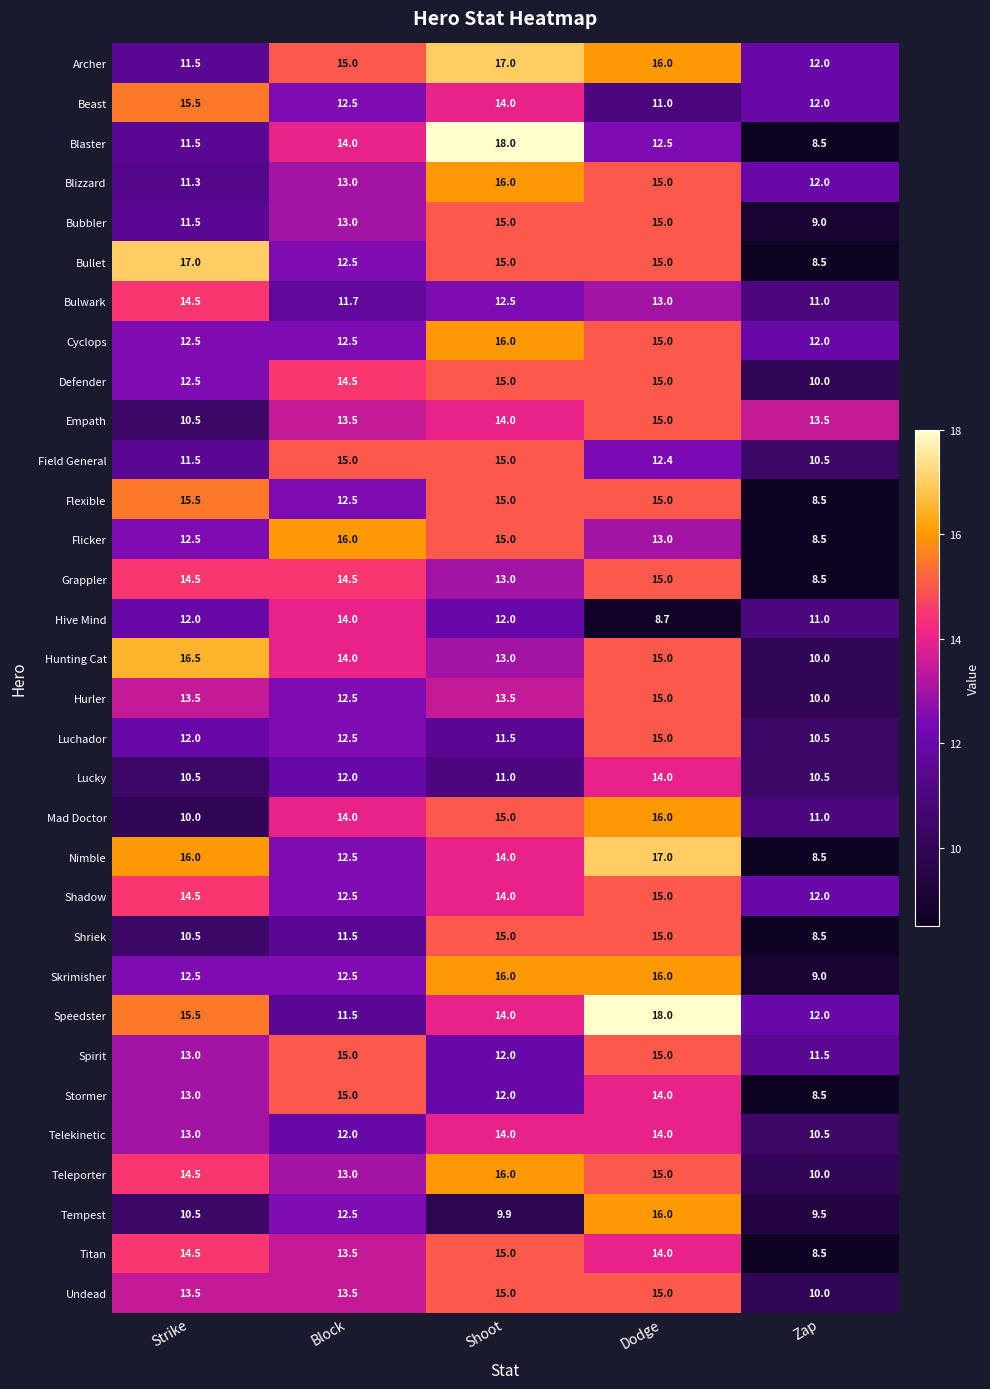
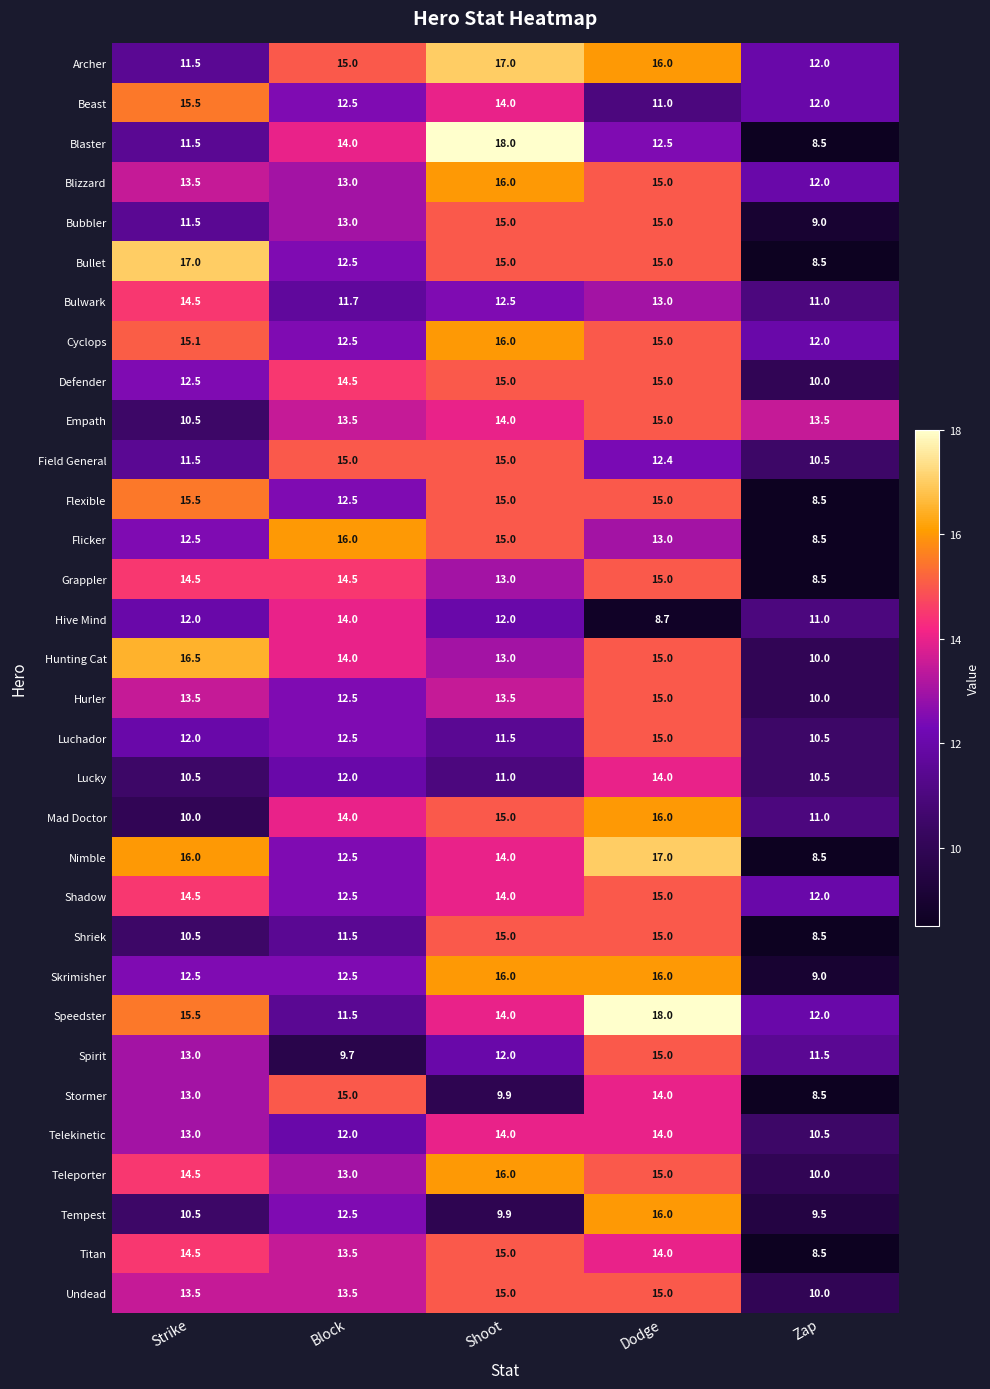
  {
    "Archer": {
      "Strike": 11.5,
      "Block": 15.0,
      "Shoot": 17.0,
      "Dodge": 16.0,
      "Zap": 12.0
    },
    "Beast": {
      "Strike": 15.5,
      "Block": 12.5,
      "Shoot": 14.0,
      "Dodge": 11.0,
      "Zap": 12.0
    },
    "Blaster": {
      "Strike": 11.5,
      "Block": 14.0,
      "Shoot": 18.0,
      "Dodge": 12.5,
      "Zap": 8.5
    },
    "Blizzard": {
-     "Strike": 11.3,
+     "Strike": 13.5,
      "Block": 13.0,
      "Shoot": 16.0,
      "Dodge": 15.0,
      "Zap": 12.0
    },
    "Bubbler": {
      "Strike": 11.5,
      "Block": 13.0,
      "Shoot": 15.0,
      "Dodge": 15.0,
      "Zap": 9.0
    },
    "Bullet": {
      "Strike": 17.0,
      "Block": 12.5,
      "Shoot": 15.0,
      "Dodge": 15.0,
      "Zap": 8.5
    },
    "Bulwark": {
      "Strike": 14.5,
      "Block": 11.7,
      "Shoot": 12.5,
      "Dodge": 13.0,
      "Zap": 11.0
    },
    "Cyclops": {
-     "Strike": 12.5,
+     "Strike": 15.1,
      "Block": 12.5,
      "Shoot": 16.0,
      "Dodge": 15.0,
      "Zap": 12.0
    },
    "Defender": {
      "Strike": 12.5,
      "Block": 14.5,
      "Shoot": 15.0,
      "Dodge": 15.0,
      "Zap": 10.0
    },
    "Empath": {
      "Strike": 10.5,
      "Block": 13.5,
      "Shoot": 14.0,
      "Dodge": 15.0,
      "Zap": 13.5
    },
    "Field General": {
      "Strike": 11.5,
      "Block": 15.0,
      "Shoot": 15.0,
      "Dodge": 12.4,
      "Zap": 10.5
    },
    "Flexible": {
      "Strike": 15.5,
      "Block": 12.5,
      "Shoot": 15.0,
      "Dodge": 15.0,
      "Zap": 8.5
    },
    "Flicker": {
      "Strike": 12.5,
      "Block": 16.0,
      "Shoot": 15.0,
      "Dodge": 13.0,
      "Zap": 8.5
    },
    "Grappler": {
      "Strike": 14.5,
      "Block": 14.5,
      "Shoot": 13.0,
      "Dodge": 15.0,
      "Zap": 8.5
    },
    "Hive Mind": {
      "Strike": 12.0,
      "Block": 14.0,
      "Shoot": 12.0,
      "Dodge": 8.7,
      "Zap": 11.0
    },
    "Hunting Cat": {
      "Strike": 16.5,
      "Block": 14.0,
      "Shoot": 13.0,
      "Dodge": 15.0,
      "Zap": 10.0
    },
    "Hurler": {
      "Strike": 13.5,
      "Block": 12.5,
      "Shoot": 13.5,
      "Dodge": 15.0,
      "Zap": 10.0
    },
    "Luchador": {
      "Strike": 12.0,
      "Block": 12.5,
      "Shoot": 11.5,
      "Dodge": 15.0,
      "Zap": 10.5
    },
    "Lucky": {
      "Strike": 10.5,
      "Block": 12.0,
      "Shoot": 11.0,
      "Dodge": 14.0,
      "Zap": 10.5
    },
    "Mad Doctor": {
      "Strike": 10.0,
      "Block": 14.0,
      "Shoot": 15.0,
      "Dodge": 16.0,
      "Zap": 11.0
    },
    "Nimble": {
      "Strike": 16.0,
      "Block": 12.5,
      "Shoot": 14.0,
      "Dodge": 17.0,
      "Zap": 8.5
    },
    "Shadow": {
      "Strike": 14.5,
      "Block": 12.5,
      "Shoot": 14.0,
      "Dodge": 15.0,
      "Zap": 12.0
    },
    "Shriek": {
      "Strike": 10.5,
      "Block": 11.5,
      "Shoot": 15.0,
      "Dodge": 15.0,
      "Zap": 8.5
    },
    "Skrimisher": {
      "Strike": 12.5,
      "Block": 12.5,
      "Shoot": 16.0,
      "Dodge": 16.0,
      "Zap": 9.0
    },
    "Speedster": {
      "Strike": 15.5,
      "Block": 11.5,
      "Shoot": 14.0,
      "Dodge": 18.0,
      "Zap": 12.0
    },
    "Spirit": {
      "Strike": 13.0,
-     "Block": 15.0,
+     "Block": 9.7,
      "Shoot": 12.0,
      "Dodge": 15.0,
      "Zap": 11.5
    },
    "Stormer": {
      "Strike": 13.0,
      "Block": 15.0,
-     "Shoot": 12.0,
+     "Shoot": 9.9,
      "Dodge": 14.0,
      "Zap": 8.5
    },
    "Telekinetic": {
      "Strike": 13.0,
      "Block": 12.0,
      "Shoot": 14.0,
      "Dodge": 14.0,
      "Zap": 10.5
    },
    "Teleporter": {
      "Strike": 14.5,
      "Block": 13.0,
      "Shoot": 16.0,
      "Dodge": 15.0,
      "Zap": 10.0
    },
    "Tempest": {
      "Strike": 10.5,
      "Block": 12.5,
      "Shoot": 9.9,
      "Dodge": 16.0,
      "Zap": 9.5
    },
    "Titan": {
      "Strike": 14.5,
      "Block": 13.5,
      "Shoot": 15.0,
      "Dodge": 14.0,
      "Zap": 8.5
    },
    "Undead": {
      "Strike": 13.5,
      "Block": 13.5,
      "Shoot": 15.0,
      "Dodge": 15.0,
      "Zap": 10.0
    }
  }
